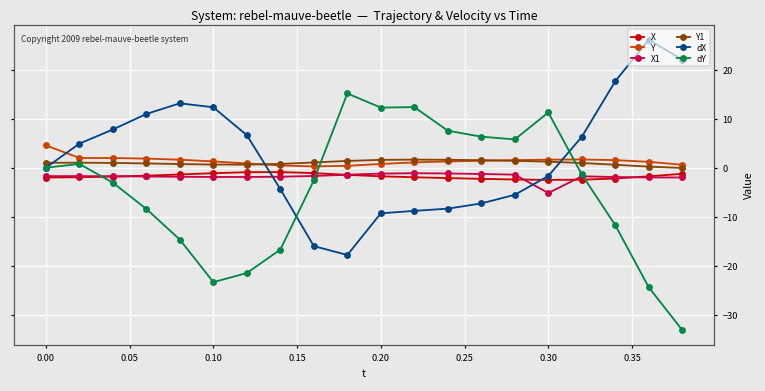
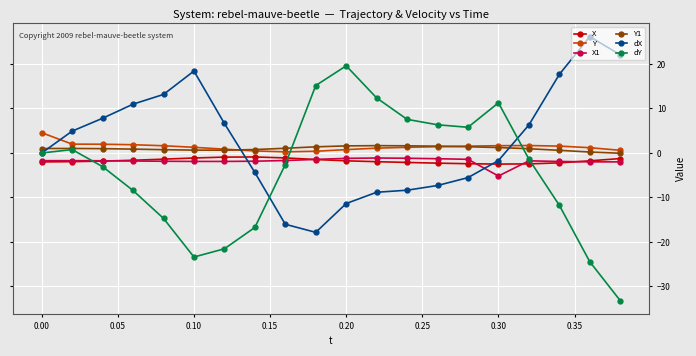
  {
    "X": {
      "0.10": -1,
      "0.30": -2
    },
    "Y": {
      "0.00": 5,
      "0.10": 1,
      "0.20": 1
    },
    "X1": {
      "0.10": -2,
      "0.30": -5
    },
    "Y1": {
      "0.00": 1,
      "0.10": 1,
      "0.20": 2
    },
    "dX": {
-     "0.10": 12,
-     "0.20": -9,
+     "0.10": 18,
+     "0.20": -11,
      "0.30": -2
    },
    "dY": {
      "0.10": -23,
-     "0.20": 12,
+     "0.20": 20,
      "0.30": 11
    }
  }
